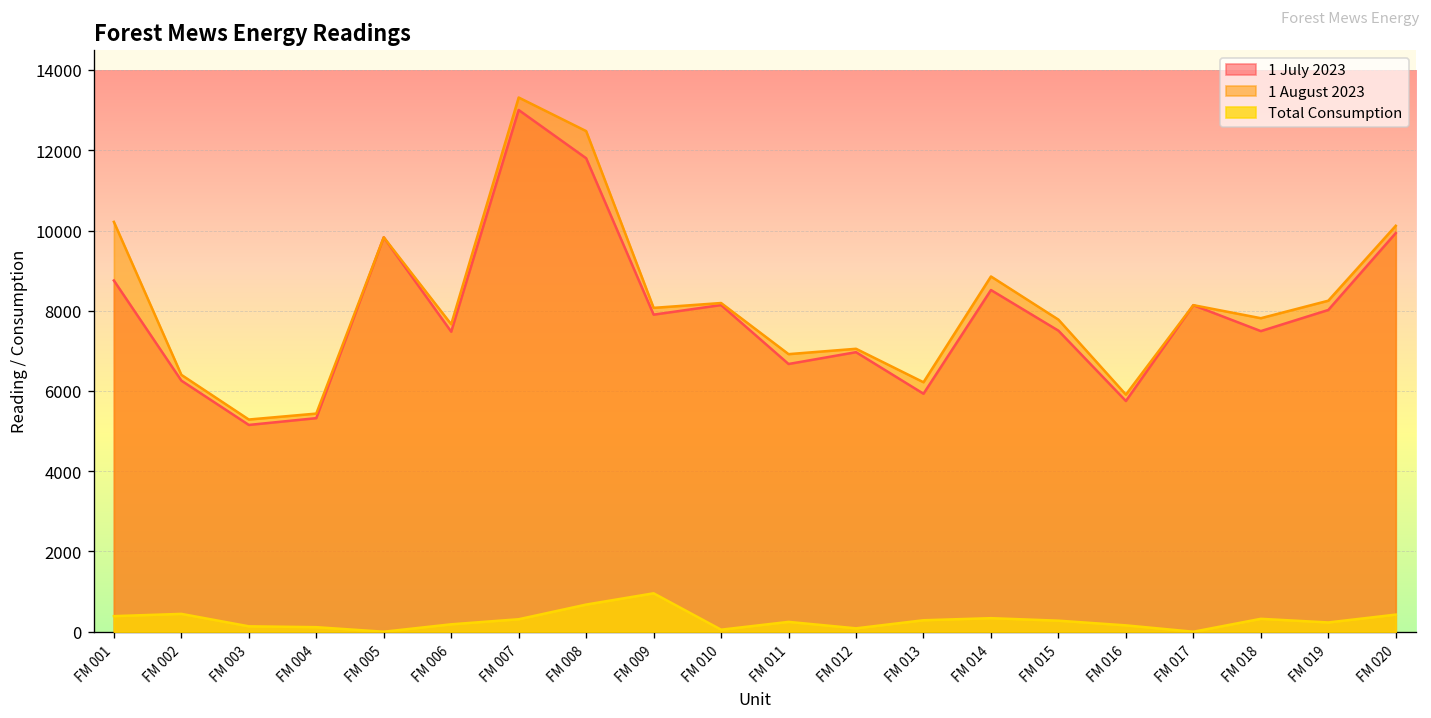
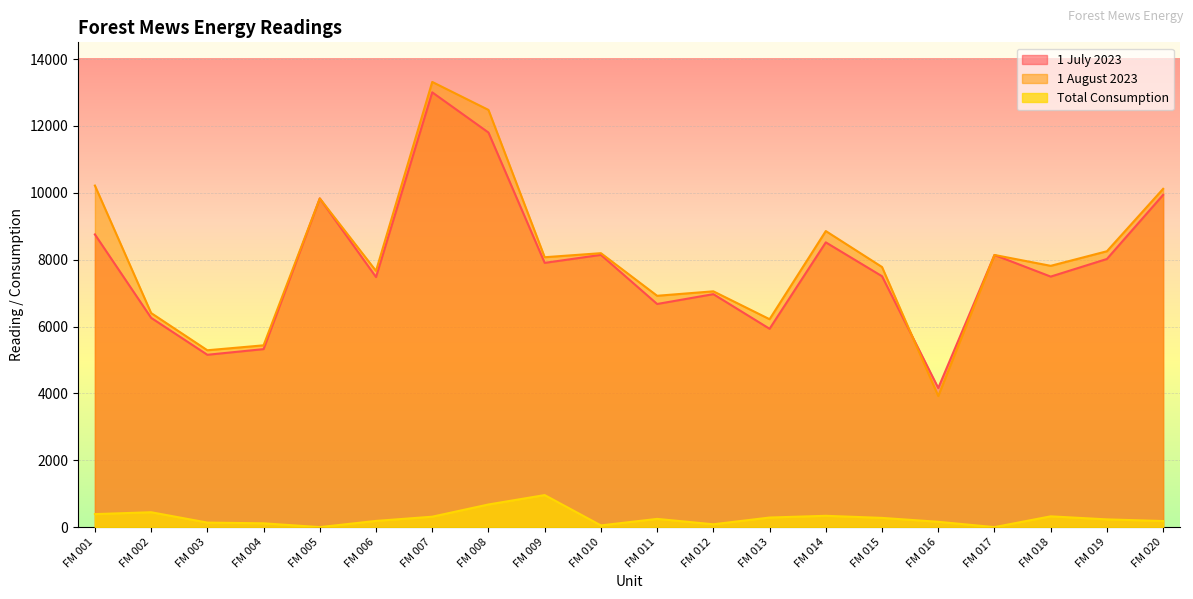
  {
    "1 July 2023": {
      "FM 001": 8800,
      "FM 002": 6300,
      "FM 003": 5200,
      "FM 004": 5300,
      "FM 006": 7500,
      "FM 007": 13000,
      "FM 008": 11800,
      "FM 009": 7900,
      "FM 011": 6700,
      "FM 012": 7000,
      "FM 013": 5900,
      "FM 014": 8500,
      "FM 015": 7500,
-     "FM 016": 5800,
+     "FM 016": 4200,
      "FM 018": 7500,
      "FM 019": 8000,
      "FM 020": 9900
    },
    "1 August 2023": {
      "FM 001": 10200,
      "FM 002": 6400,
      "FM 003": 5300,
      "FM 004": 5400,
      "FM 006": 7700,
      "FM 007": 13300,
      "FM 008": 12500,
      "FM 009": 8100,
      "FM 011": 6900,
      "FM 012": 7100,
      "FM 013": 6200,
      "FM 014": 8900,
      "FM 015": 7800,
-     "FM 016": 5900,
+     "FM 016": 3900,
      "FM 018": 7800,
      "FM 019": 8300,
      "FM 020": 10100
    },
    "Total Consumption": {
      "FM 001": 400,
      "FM 002": 400,
      "FM 003": 100,
      "FM 004": 100,
      "FM 005": 0,
      "FM 006": 200,
      "FM 007": 300,
      "FM 008": 700,
      "FM 009": 1000,
      "FM 010": 100,
      "FM 011": 200,
      "FM 012": 100,
      "FM 013": 300,
      "FM 014": 300,
      "FM 015": 300,
      "FM 016": 200,
      "FM 017": 0,
      "FM 018": 300,
      "FM 019": 200,
-     "FM 020": 400
+     "FM 020": 200
    }
  }
